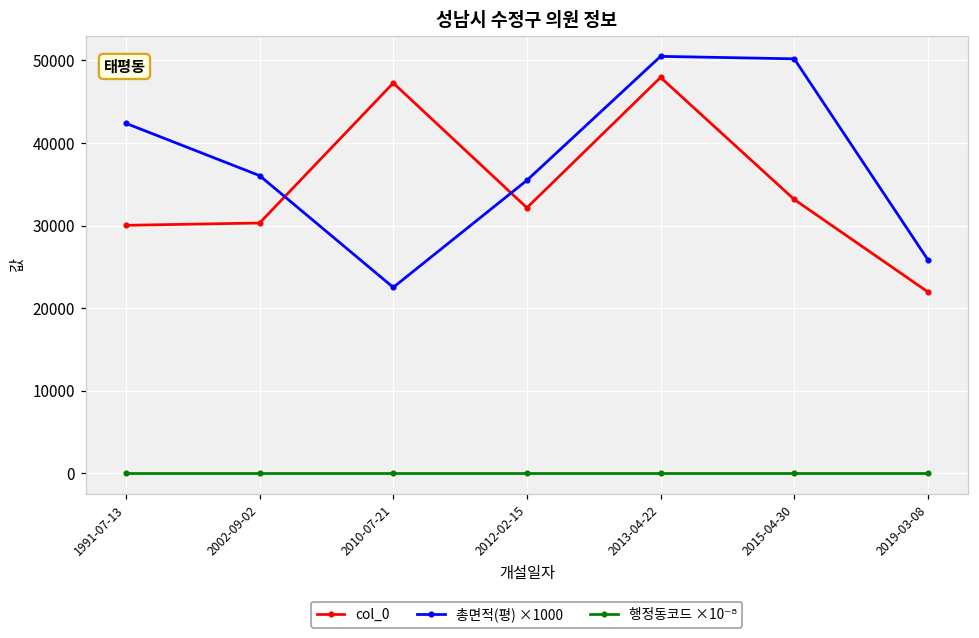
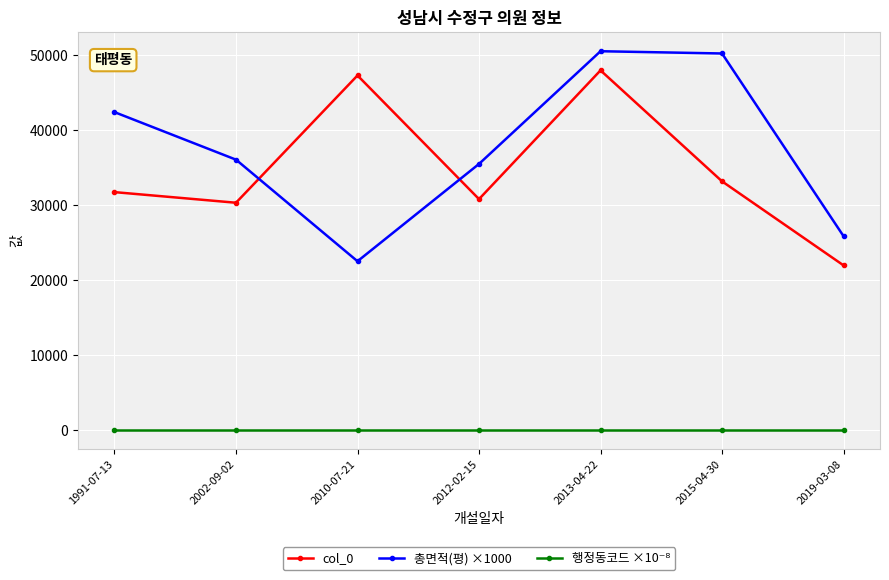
  {
    "col_0": {
-     "1991-07-13": 30000,
+     "1991-07-13": 32000,
      "2002-09-02": 30000,
      "2010-07-21": 47000,
-     "2012-02-15": 32000,
+     "2012-02-15": 31000,
      "2013-04-22": 48000,
      "2015-04-30": 33000,
      "2019-03-08": 22000
    },
    "총면적(평) ×1000": {
      "1991-07-13": 42000,
      "2002-09-02": 36000,
      "2010-07-21": 23000,
      "2012-02-15": 35000,
      "2013-04-22": 51000,
      "2015-04-30": 50000,
      "2019-03-08": 26000
    },
    "행정동코드 ×10⁻⁸": {
      "1991-07-13": 0,
      "2002-09-02": 0,
      "2010-07-21": 0,
      "2012-02-15": 0,
      "2013-04-22": 0,
      "2015-04-30": 0,
      "2019-03-08": 0
    }
  }
